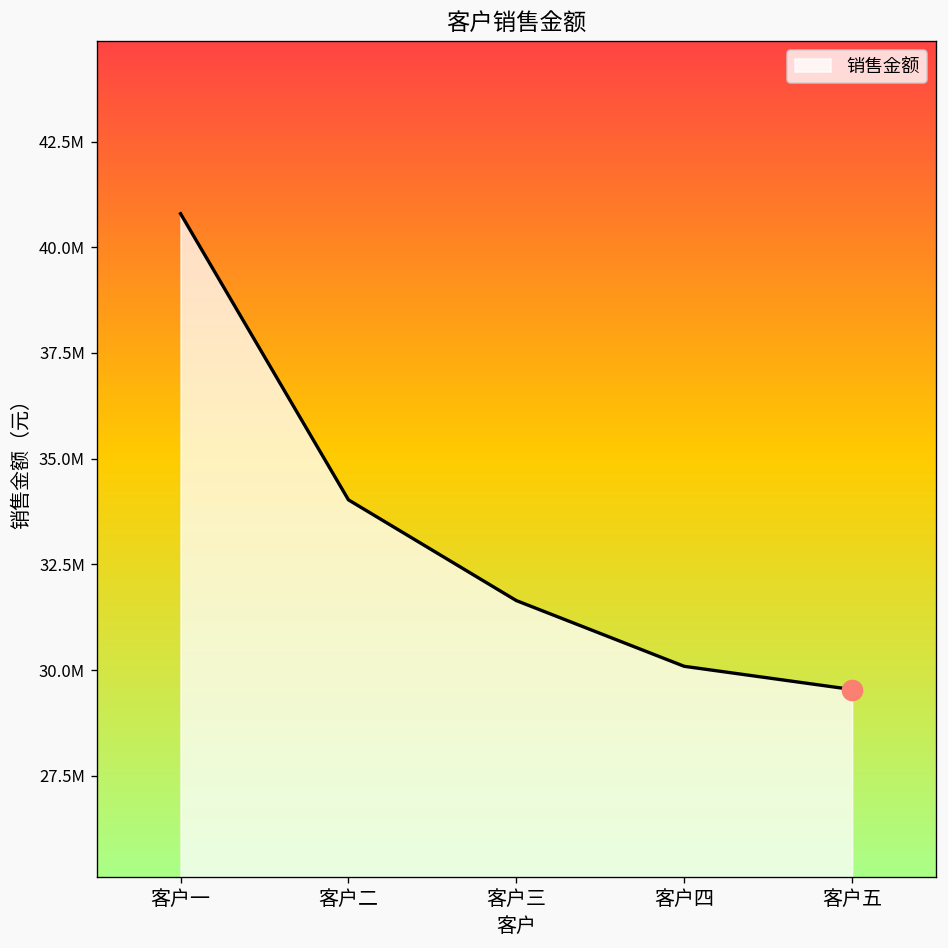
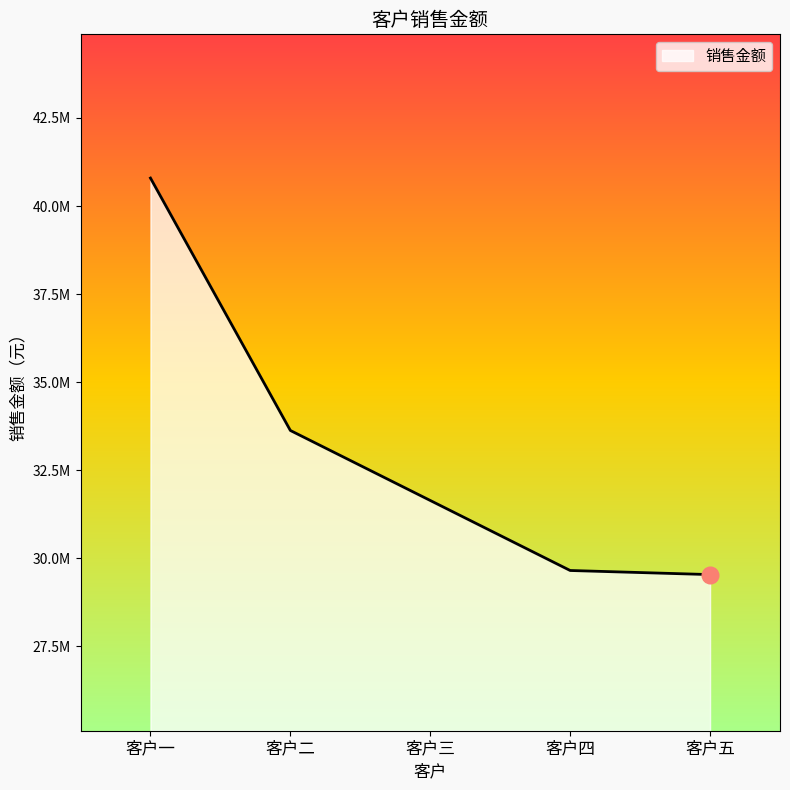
  {
    "销售金额": {
      "客户一": 40800000,
-     "客户二": 34000000,
+     "客户二": 33600000,
      "客户三": 31600000,
-     "客户四": 30100000
+     "客户四": 29700000
    }
  }
